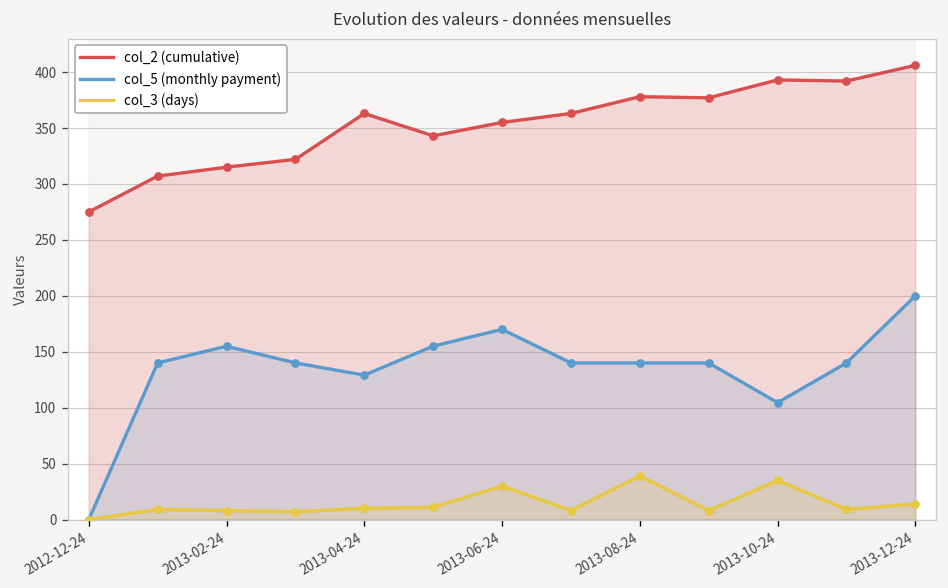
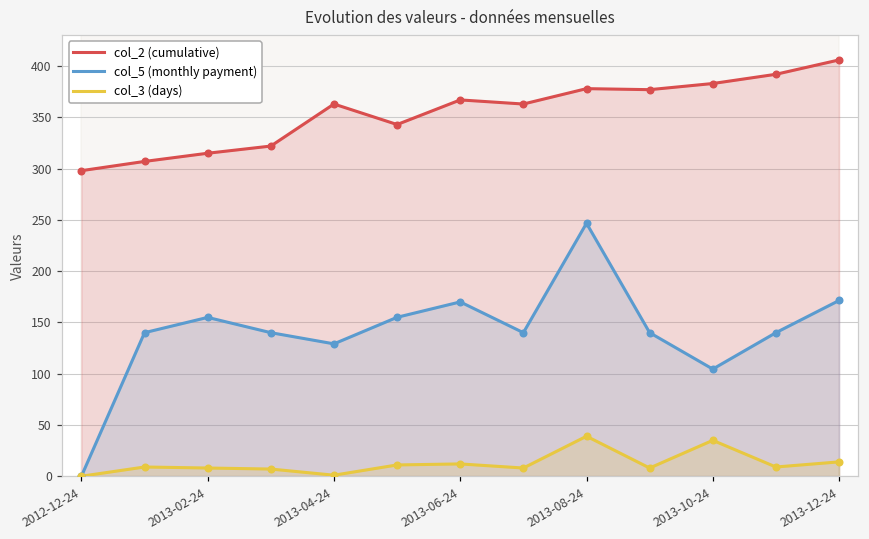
  {
    "col_2 (cumulative)": {
-     "2012-12-24": 280,
+     "2012-12-24": 300,
      "2013-02-24": 320,
      "2013-04-24": 360,
-     "2013-06-24": 360,
+     "2013-06-24": 370,
      "2013-08-24": 380,
-     "2013-10-24": 390,
+     "2013-10-24": 380,
      "2013-12-24": 410
    },
    "col_5 (monthly payment)": {
      "2013-02-24": 150,
      "2013-04-24": 130,
      "2013-06-24": 170,
-     "2013-08-24": 140,
+     "2013-08-24": 250,
      "2013-10-24": 100,
-     "2013-12-24": 200
+     "2013-12-24": 170
    },
    "col_3 (days)": {
      "2013-02-24": 10,
-     "2013-04-24": 10,
-     "2013-06-24": 30,
+     "2013-04-24": 0,
+     "2013-06-24": 10,
      "2013-08-24": 40,
      "2013-10-24": 40,
      "2013-12-24": 10
    }
  }
